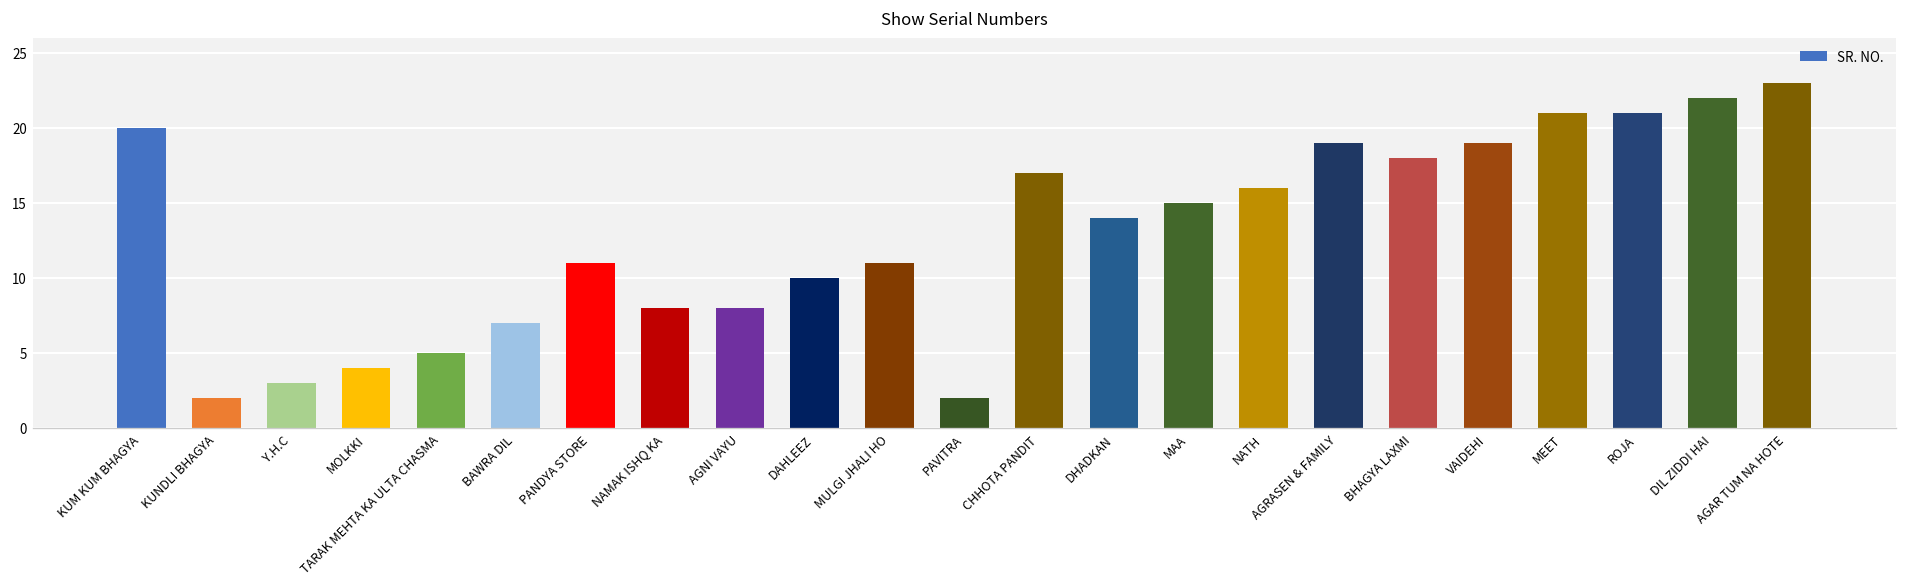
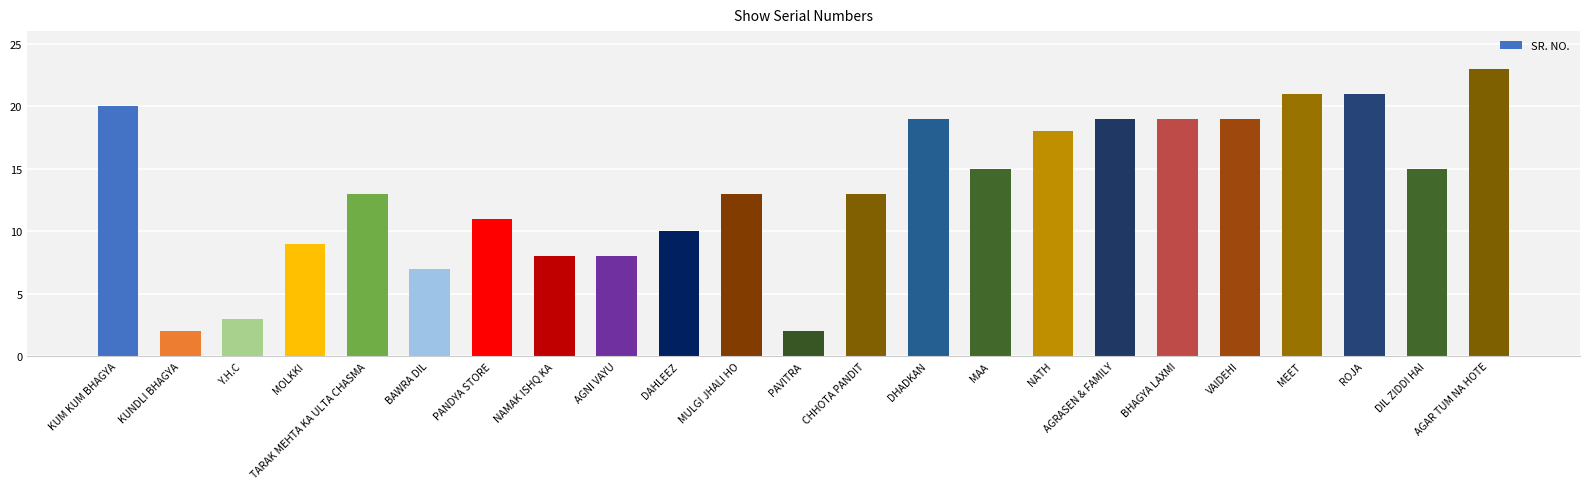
  {
    "KUM KUM BHAGYA": 20,
    "KUNDLI BHAGYA": 2,
    "Y.H.C": 3,
-   "MOLKKI": 4,
-   "TARAK MEHTA KA ULTA CHASMA": 5,
+   "MOLKKI": 9,
+   "TARAK MEHTA KA ULTA CHASMA": 13,
    "BAWRA DIL": 7,
    "PANDYA STORE": 11,
    "NAMAK ISHQ KA": 8,
    "AGNI VAYU": 8,
    "DAHLEEZ": 10,
-   "MULGI JHALI HO": 11,
+   "MULGI JHALI HO": 13,
    "PAVITRA": 2,
-   "CHHOTA PANDIT": 17,
-   "DHADKAN": 14,
+   "CHHOTA PANDIT": 13,
+   "DHADKAN": 19,
    "MAA": 15,
-   "NATH": 16,
+   "NATH": 18,
    "AGRASEN & FAMILY": 19,
-   "BHAGYA LAXMI": 18,
+   "BHAGYA LAXMI": 19,
    "VAIDEHI": 19,
    "MEET": 21,
    "ROJA": 21,
-   "DIL ZIDDI HAI": 22,
+   "DIL ZIDDI HAI": 15,
    "AGAR TUM NA HOTE": 23
  }
